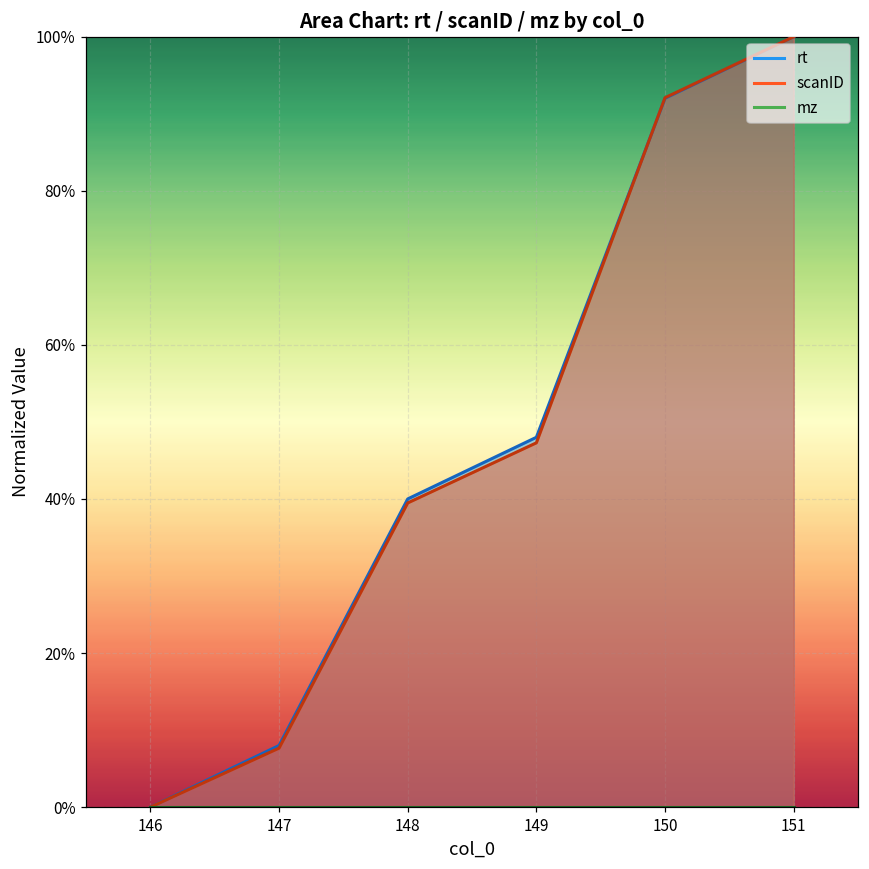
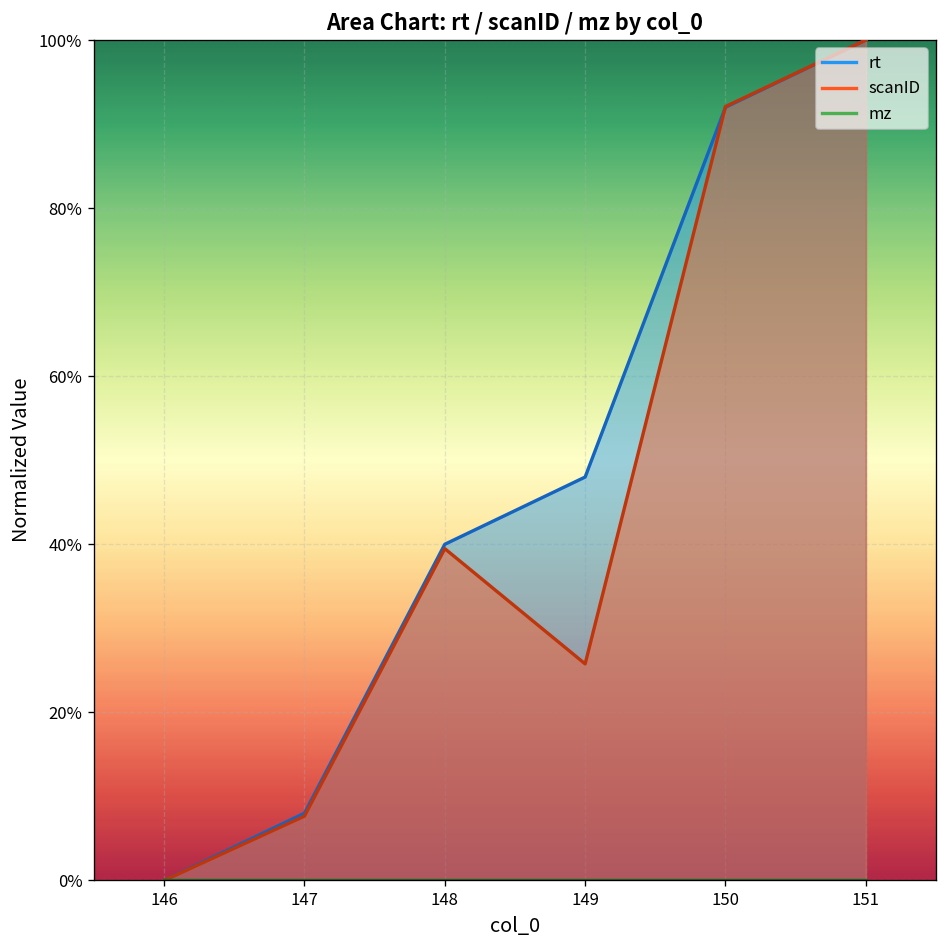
  {
    "rt": {
      "148": "40%",
      "149": "48%"
    },
    "scanID": {
      "148": "39%",
-     "149": "47%"
+     "149": "26%"
    },
    "mz": {
      "147": "0%",
      "148": "0%",
      "149": "0%",
      "150": "0%",
      "151": "0%"
    }
  }
